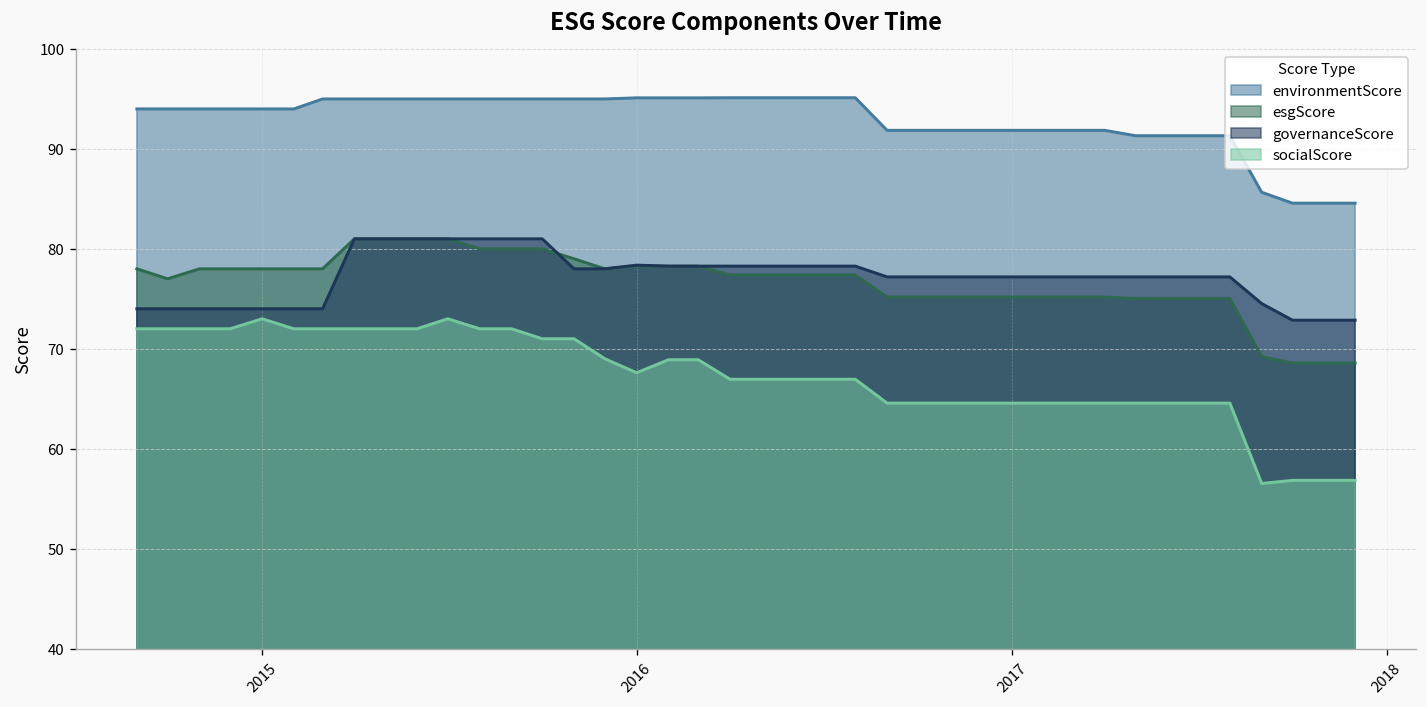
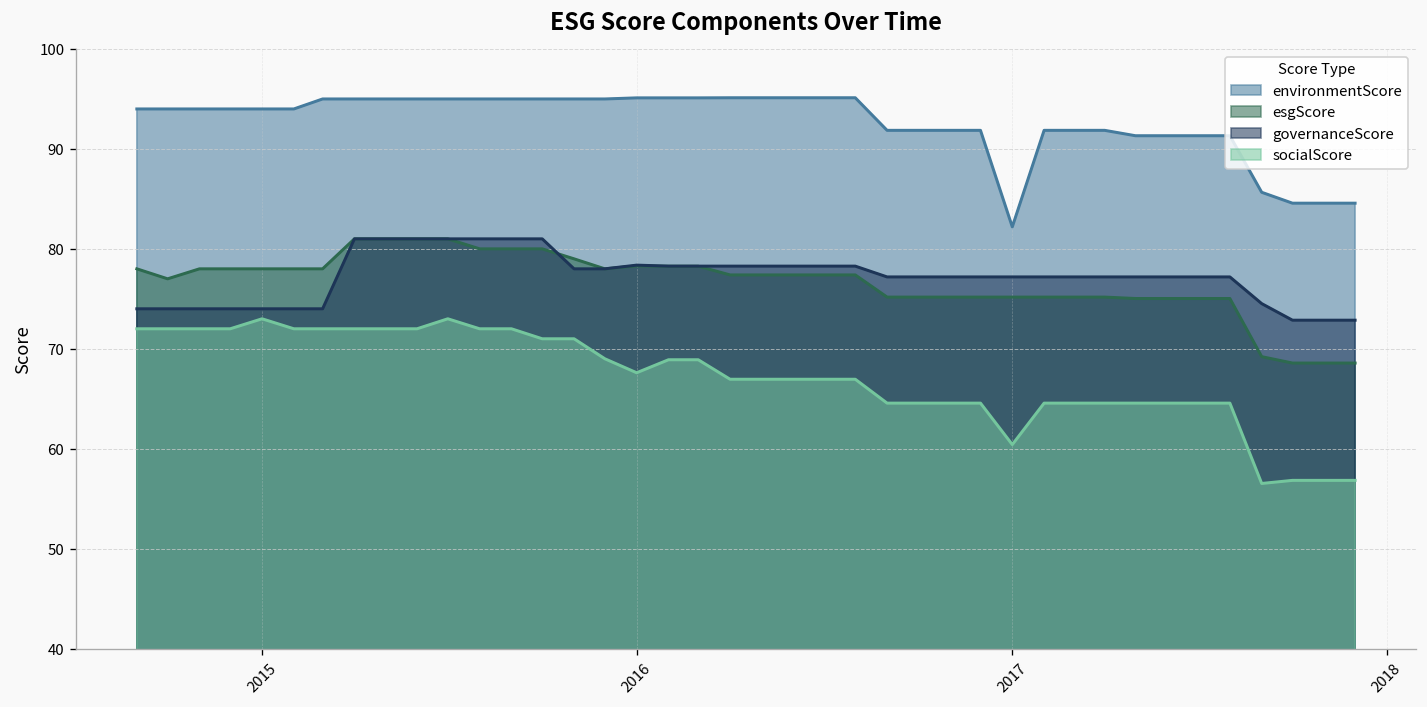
  {
    "environmentScore": {
      "2015": 94,
      "2016": 95,
-     "2017": 92
+     "2017": 82
    },
    "socialScore": {
      "2015": 73,
      "2016": 68,
-     "2017": 65
+     "2017": 60
    }
  }
